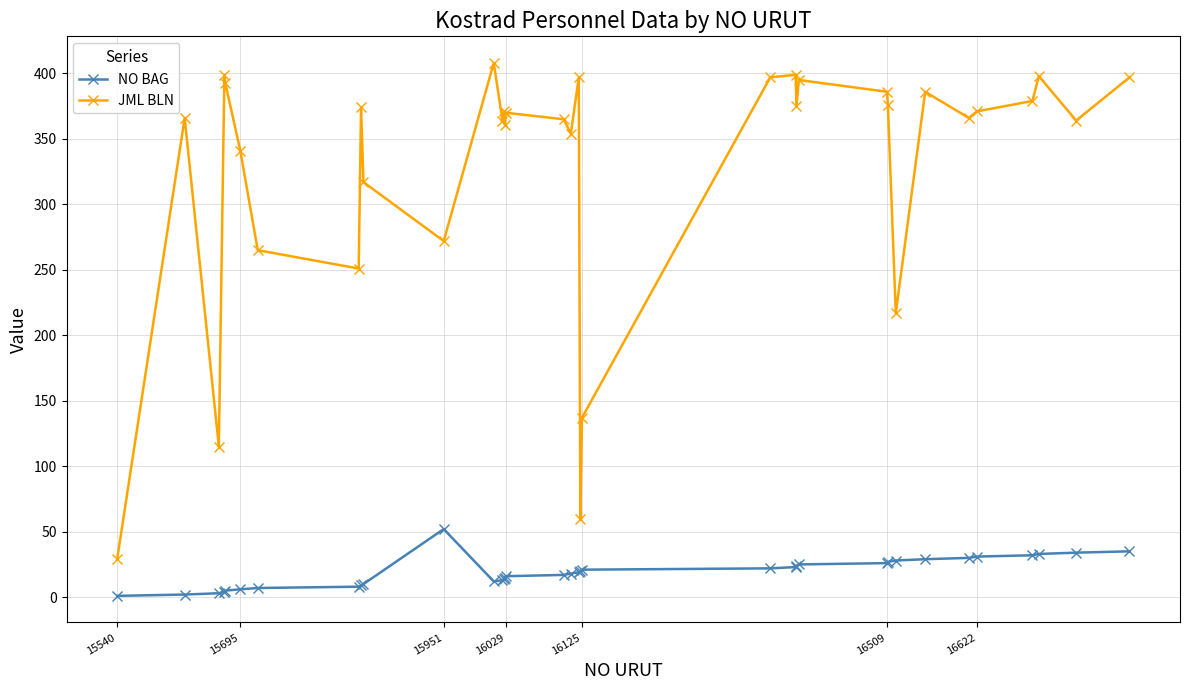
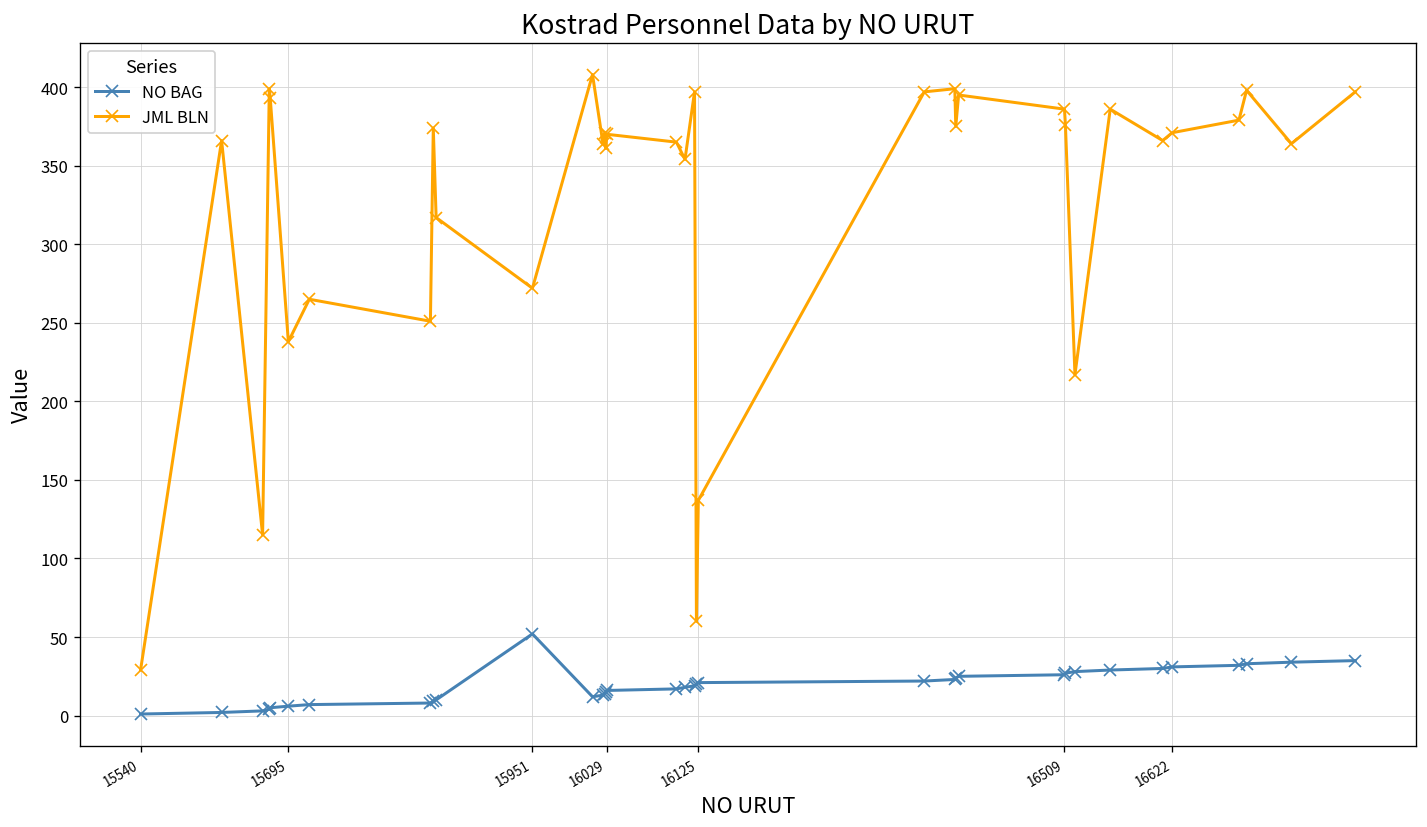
  {
    "NO BAG": {
      "15540": 1,
      "15695": 6,
      "15951": 52,
      "16029": 16,
      "16125": 21,
      "16509": 26,
      "16622": 31
    },
    "JML BLN": {
      "15540": 29,
-     "15695": 341,
+     "15695": 238,
      "15951": 272,
      "16029": 370,
      "16125": 137,
      "16509": 386,
      "16622": 371
    }
  }
